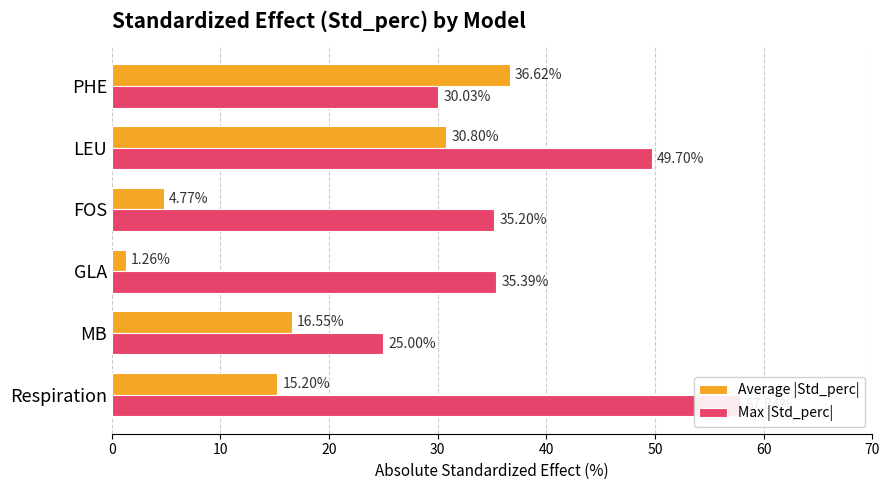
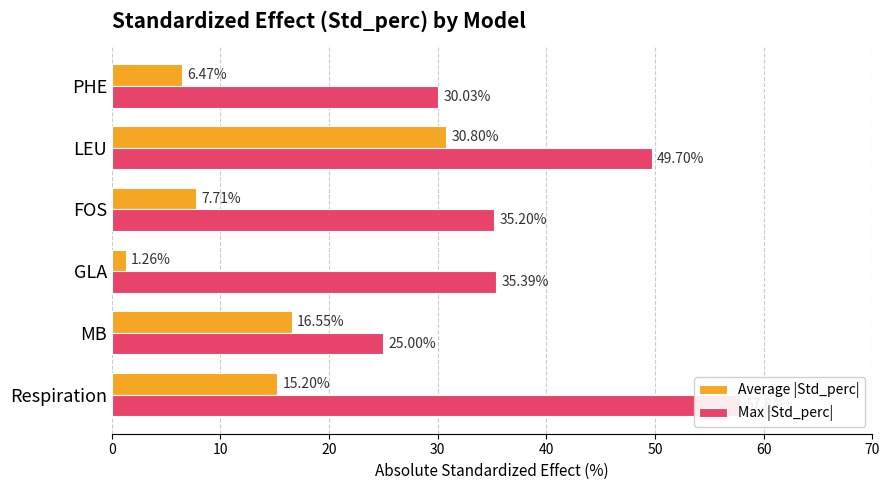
  {
    "Average |Std_perc|": {
-     "PHE": "36.62%",
+     "PHE": "6.47%",
      "LEU": "30.80%",
-     "FOS": "4.77%",
+     "FOS": "7.71%",
      "GLA": "1.26%",
      "MB": "16.55%",
      "Respiration": "15.20%"
    },
    "Max |Std_perc|": {
      "PHE": "30.03%",
      "LEU": "49.70%",
      "FOS": "35.20%",
      "GLA": "35.39%",
      "MB": "25.00%"
    }
  }
